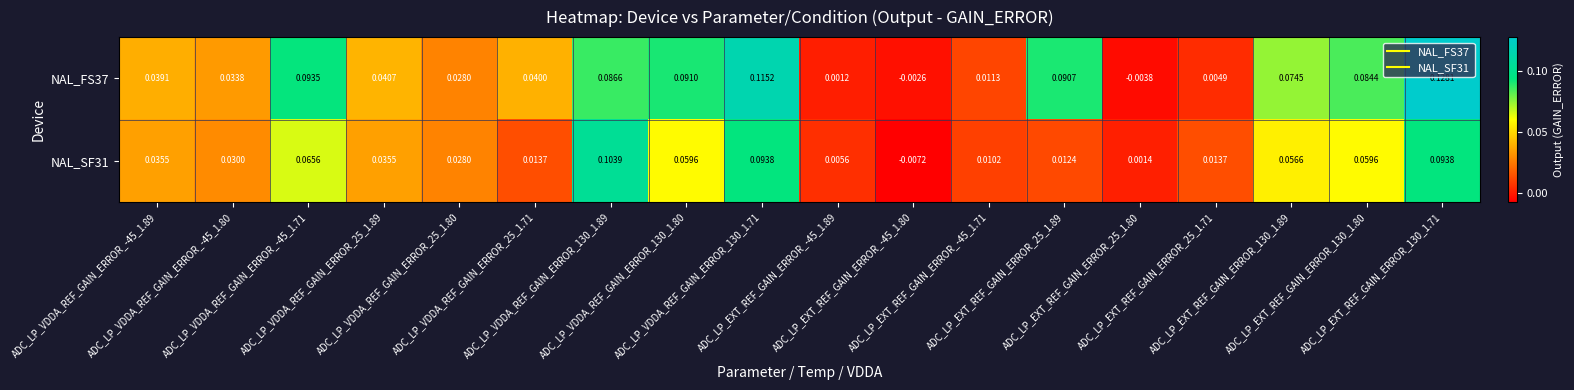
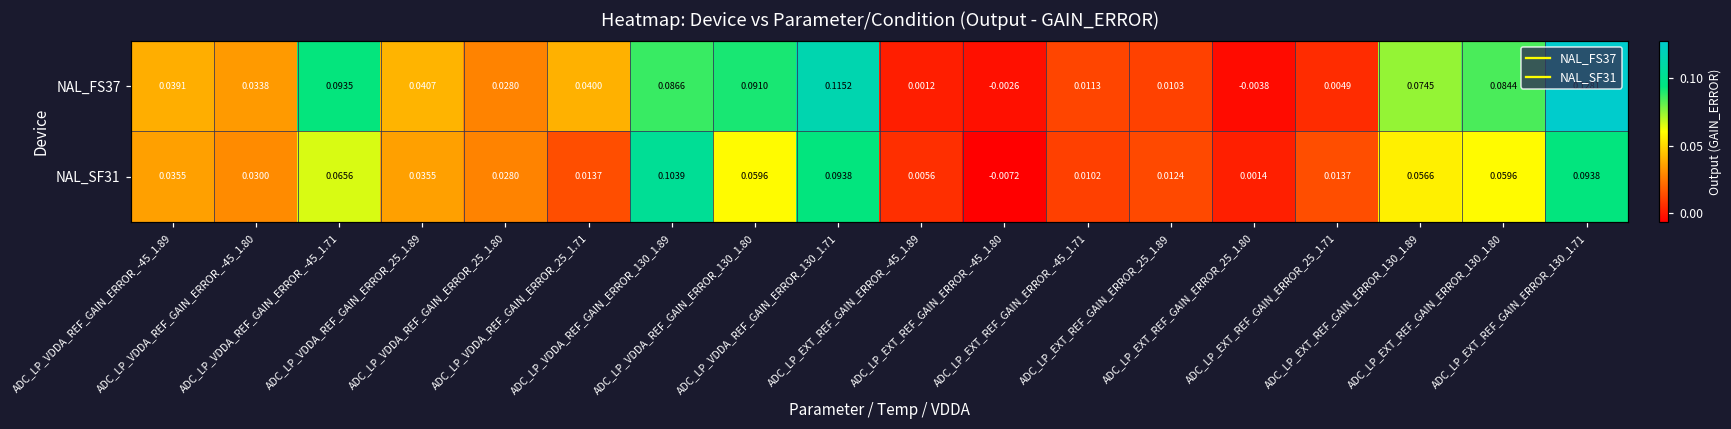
  {
    "NAL_FS37": {
      "ADC_LP_VDDA_REF_GAIN_ERROR_-45_1.89": 0.0391,
      "ADC_LP_VDDA_REF_GAIN_ERROR_-45_1.80": 0.0338,
      "ADC_LP_VDDA_REF_GAIN_ERROR_-45_1.71": 0.0935,
      "ADC_LP_VDDA_REF_GAIN_ERROR_25_1.89": 0.0407,
      "ADC_LP_VDDA_REF_GAIN_ERROR_25_1.80": 0.0280,
      "ADC_LP_VDDA_REF_GAIN_ERROR_25_1.71": 0.0400,
      "ADC_LP_VDDA_REF_GAIN_ERROR_130_1.89": 0.0866,
      "ADC_LP_VDDA_REF_GAIN_ERROR_130_1.80": 0.0910,
      "ADC_LP_VDDA_REF_GAIN_ERROR_130_1.71": 0.1152,
      "ADC_LP_EXT_REF_GAIN_ERROR_-45_1.89": 0.0012,
      "ADC_LP_EXT_REF_GAIN_ERROR_-45_1.80": -0.0026,
      "ADC_LP_EXT_REF_GAIN_ERROR_-45_1.71": 0.0113,
-     "ADC_LP_EXT_REF_GAIN_ERROR_25_1.89": 0.0907,
+     "ADC_LP_EXT_REF_GAIN_ERROR_25_1.89": 0.0103,
      "ADC_LP_EXT_REF_GAIN_ERROR_25_1.80": -0.0038,
      "ADC_LP_EXT_REF_GAIN_ERROR_25_1.71": 0.0049,
      "ADC_LP_EXT_REF_GAIN_ERROR_130_1.89": 0.0745,
      "ADC_LP_EXT_REF_GAIN_ERROR_130_1.80": 0.0844
    },
    "NAL_SF31": {
      "ADC_LP_VDDA_REF_GAIN_ERROR_-45_1.89": 0.0355,
      "ADC_LP_VDDA_REF_GAIN_ERROR_-45_1.80": 0.0300,
      "ADC_LP_VDDA_REF_GAIN_ERROR_-45_1.71": 0.0656,
      "ADC_LP_VDDA_REF_GAIN_ERROR_25_1.89": 0.0355,
      "ADC_LP_VDDA_REF_GAIN_ERROR_25_1.80": 0.0280,
      "ADC_LP_VDDA_REF_GAIN_ERROR_25_1.71": 0.0137,
      "ADC_LP_VDDA_REF_GAIN_ERROR_130_1.89": 0.1039,
      "ADC_LP_VDDA_REF_GAIN_ERROR_130_1.80": 0.0596,
      "ADC_LP_VDDA_REF_GAIN_ERROR_130_1.71": 0.0938,
      "ADC_LP_EXT_REF_GAIN_ERROR_-45_1.89": 0.0056,
      "ADC_LP_EXT_REF_GAIN_ERROR_-45_1.80": -0.0072,
      "ADC_LP_EXT_REF_GAIN_ERROR_-45_1.71": 0.0102,
      "ADC_LP_EXT_REF_GAIN_ERROR_25_1.89": 0.0124,
      "ADC_LP_EXT_REF_GAIN_ERROR_25_1.80": 0.0014,
      "ADC_LP_EXT_REF_GAIN_ERROR_25_1.71": 0.0137,
      "ADC_LP_EXT_REF_GAIN_ERROR_130_1.89": 0.0566,
      "ADC_LP_EXT_REF_GAIN_ERROR_130_1.80": 0.0596,
      "ADC_LP_EXT_REF_GAIN_ERROR_130_1.71": 0.0938
    }
  }
